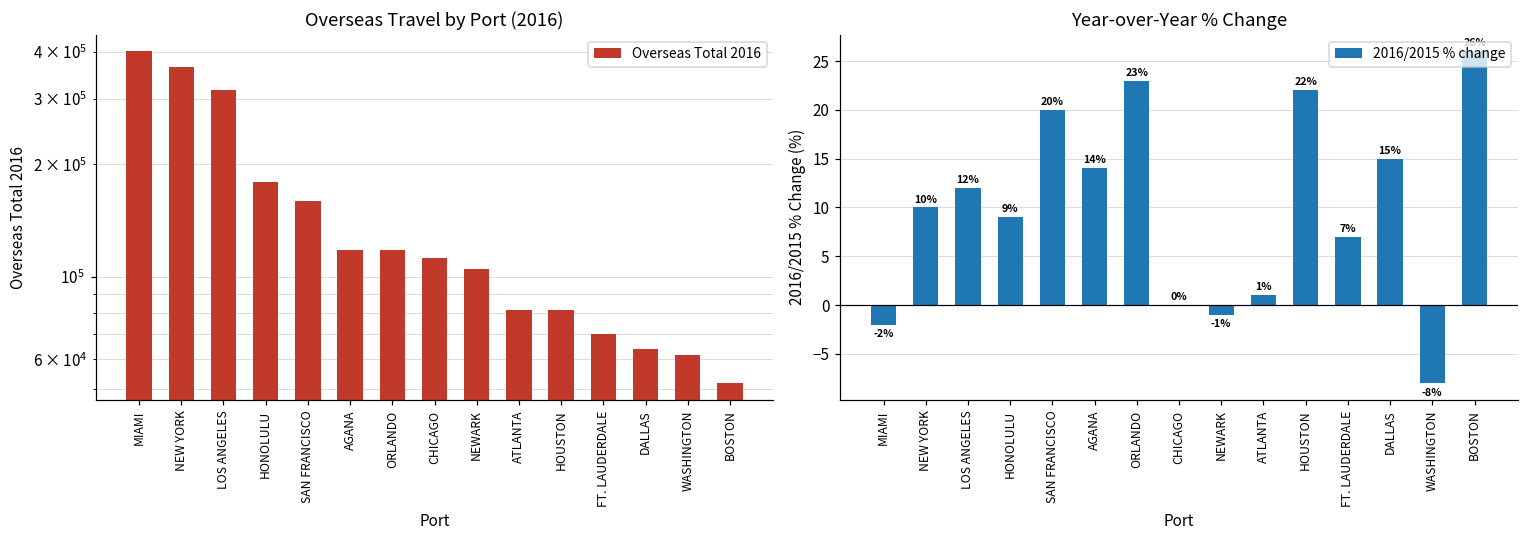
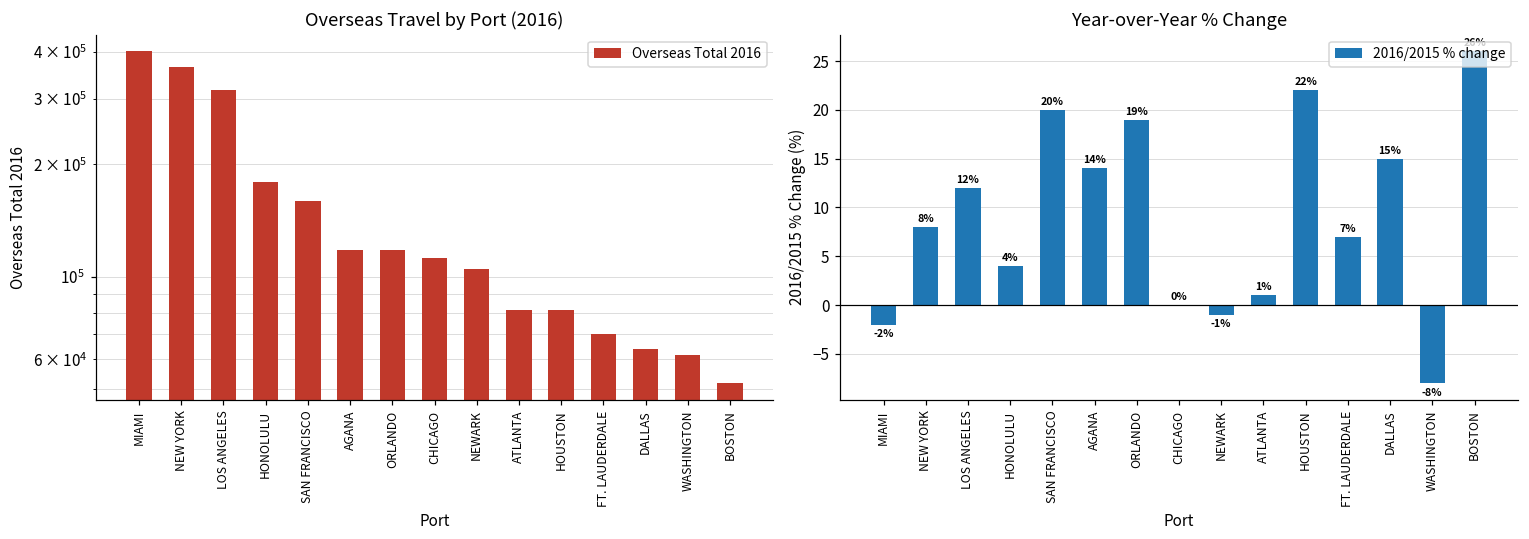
  {
    "Year-over-Year % Change": {
      "MIAMI": "-2%",
-     "NEW YORK": "10%",
+     "NEW YORK": "8%",
      "LOS ANGELES": "12%",
-     "HONOLULU": "9%",
+     "HONOLULU": "4%",
      "SAN FRANCISCO": "20%",
      "AGANA": "14%",
-     "ORLANDO": "23%",
+     "ORLANDO": "19%",
      "CHICAGO": "0%",
      "NEWARK": "-1%",
      "ATLANTA": "1%",
      "HOUSTON": "22%",
      "FT. LAUDERDALE": "7%",
      "DALLAS": "15%",
      "WASHINGTON": "-8%"
    }
  }
